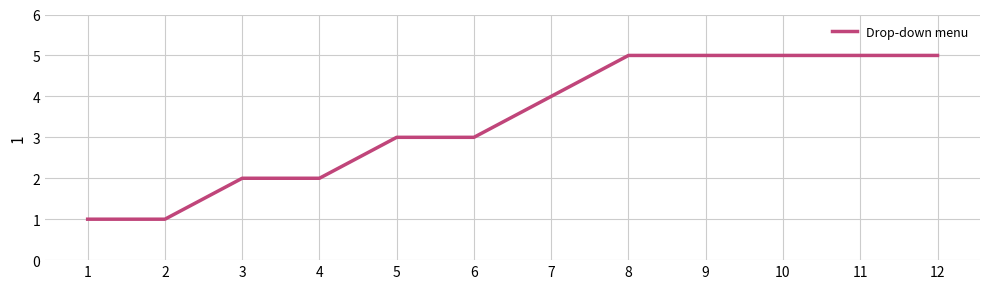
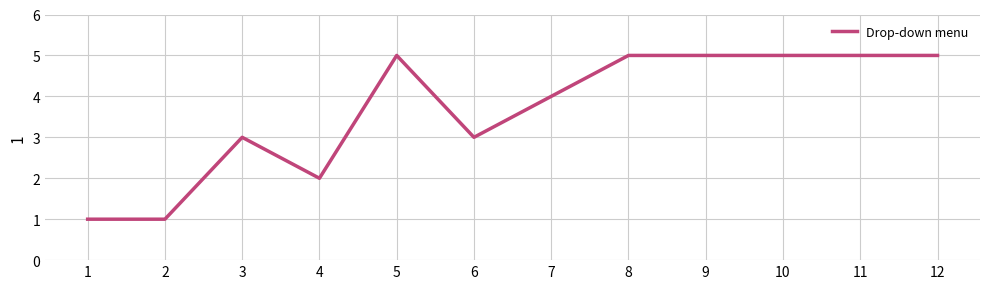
  {
    "1": 1,
    "2": 1,
-   "3": 2,
+   "3": 3,
    "4": 2,
-   "5": 3,
+   "5": 5,
    "6": 3,
    "7": 4,
    "8": 5,
    "9": 5,
    "10": 5,
    "11": 5,
    "12": 5
  }
